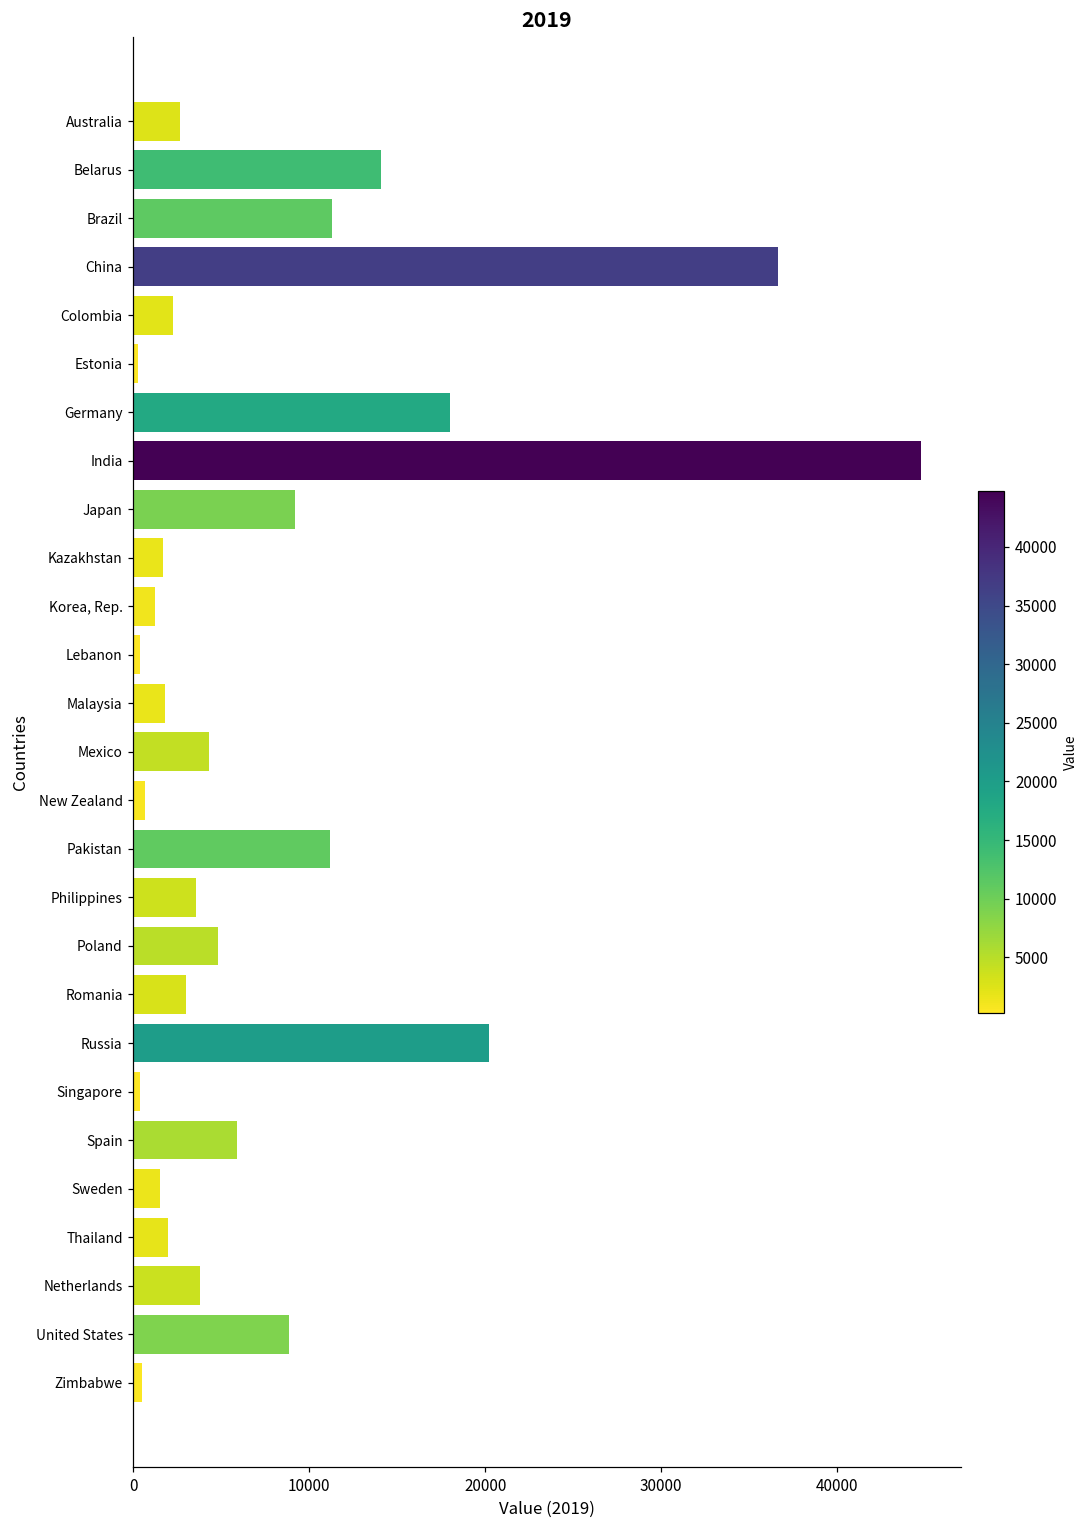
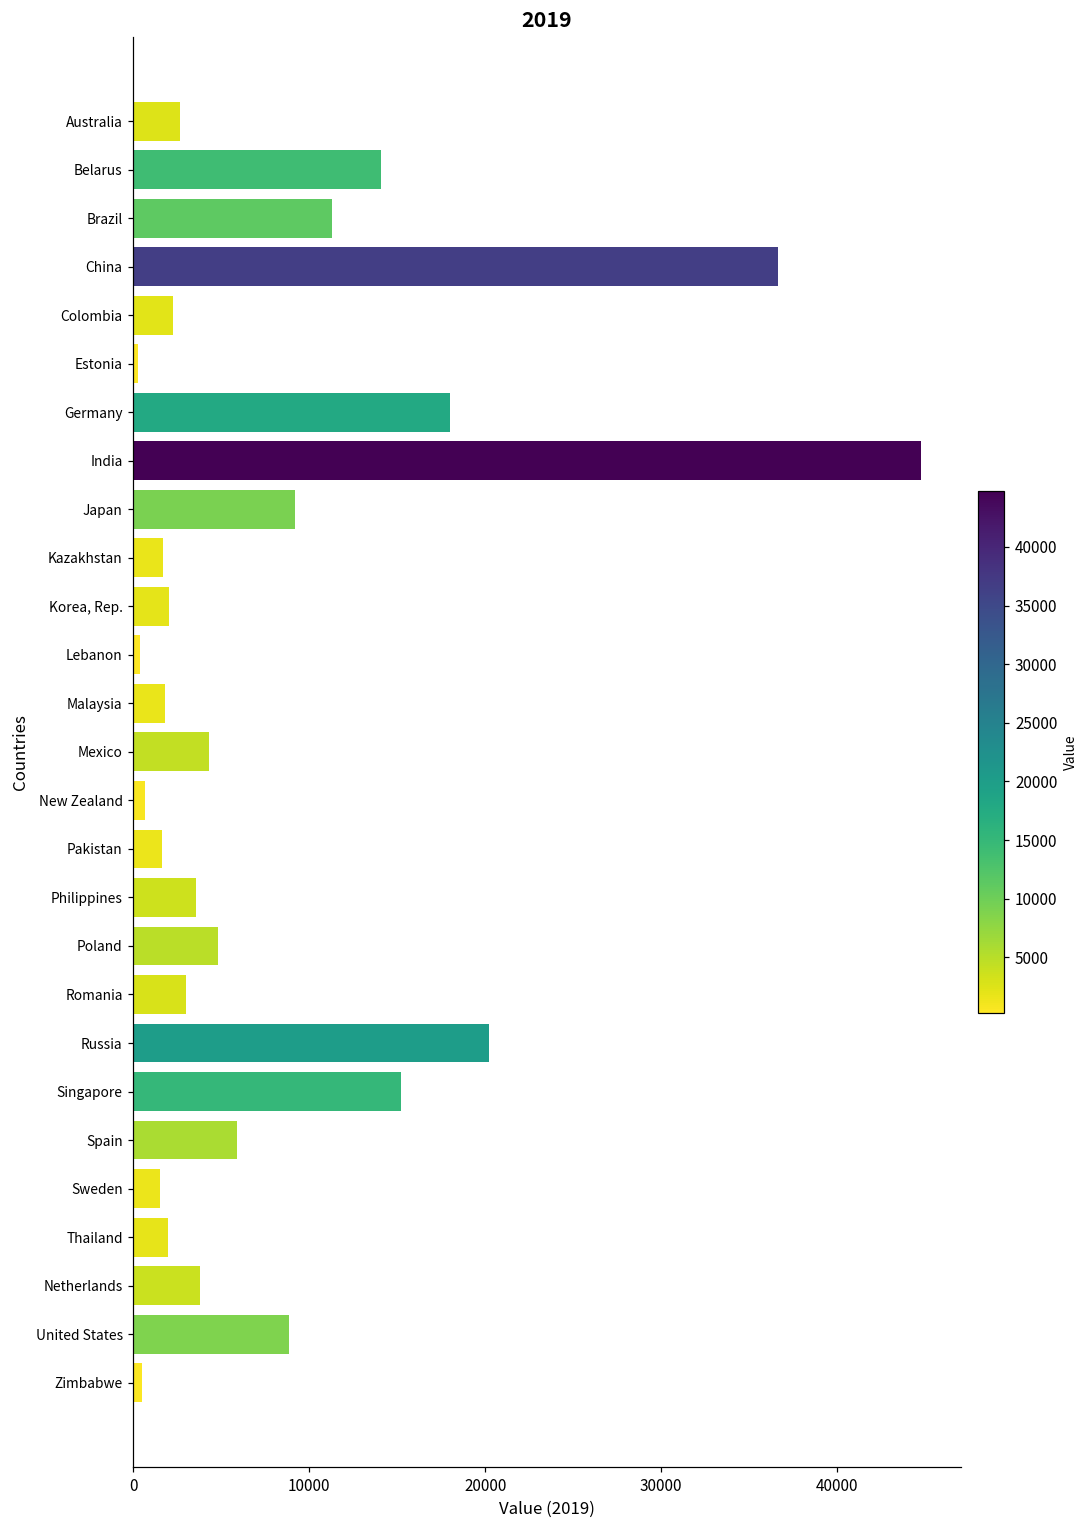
  {
    "Australia": 2700,
    "Belarus": 14100,
    "Brazil": 11300,
    "China": 36600,
    "Colombia": 2300,
    "Estonia": 300,
    "Germany": 18000,
    "India": 44800,
    "Japan": 9200,
    "Kazakhstan": 1700,
-   "Korea, Rep.": 1200,
+   "Korea, Rep.": 2000,
    "Lebanon": 400,
    "Malaysia": 1800,
    "Mexico": 4300,
    "New Zealand": 700,
-   "Pakistan": 11200,
+   "Pakistan": 1600,
    "Philippines": 3600,
    "Poland": 4800,
    "Romania": 3000,
    "Russia": 20200,
-   "Singapore": 400,
+   "Singapore": 15200,
    "Spain": 5900,
    "Sweden": 1500,
    "Thailand": 2000,
    "Netherlands": 3800,
    "United States": 8800,
    "Zimbabwe": 500
  }
